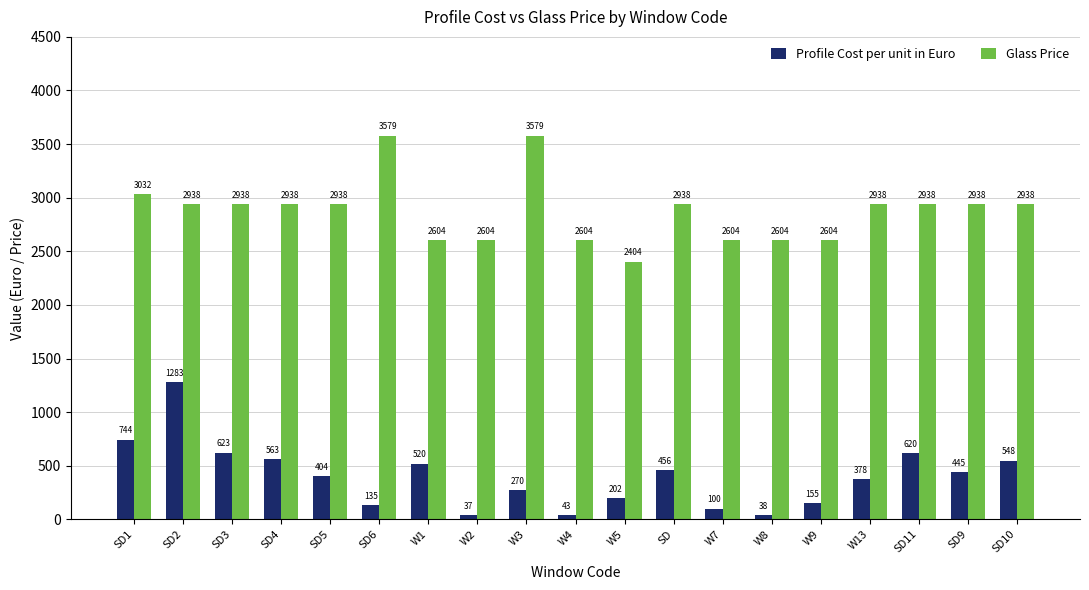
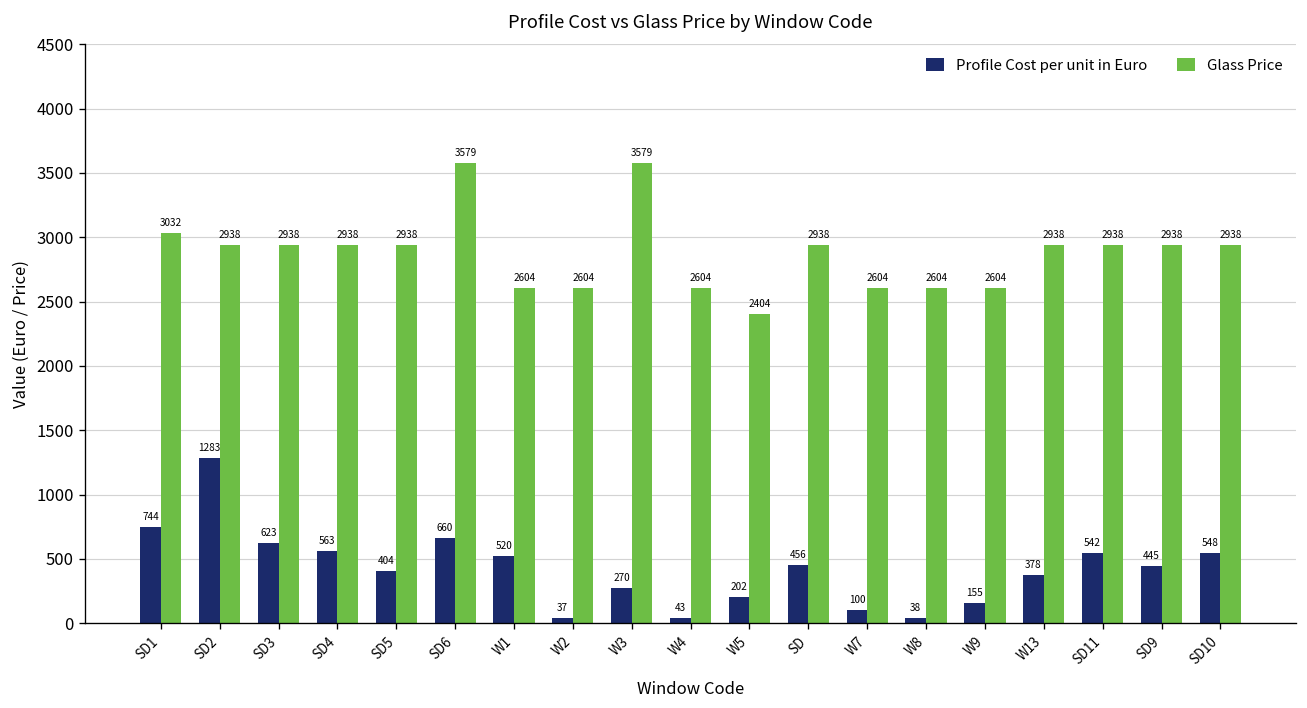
  {
    "Profile Cost per unit in Euro": {
      "SD1": 744,
      "SD2": 1283,
      "SD3": 623,
      "SD4": 563,
      "SD5": 404,
-     "SD6": 135,
+     "SD6": 660,
      "W1": 520,
      "W2": 37,
      "W3": 270,
      "W4": 43,
      "W5": 202,
      "SD": 456,
      "W7": 100,
      "W8": 38,
      "W9": 155,
      "W13": 378,
-     "SD11": 620,
+     "SD11": 542,
      "SD9": 445,
      "SD10": 548
    },
    "Glass Price": {
      "SD1": 3032,
      "SD2": 2938,
      "SD3": 2938,
      "SD4": 2938,
      "SD5": 2938,
      "SD6": 3579,
      "W1": 2604,
      "W2": 2604,
      "W3": 3579,
      "W4": 2604,
      "W5": 2404,
      "SD": 2938,
      "W7": 2604,
      "W8": 2604,
      "W9": 2604,
      "W13": 2938,
      "SD11": 2938,
      "SD9": 2938,
      "SD10": 2938
    }
  }
